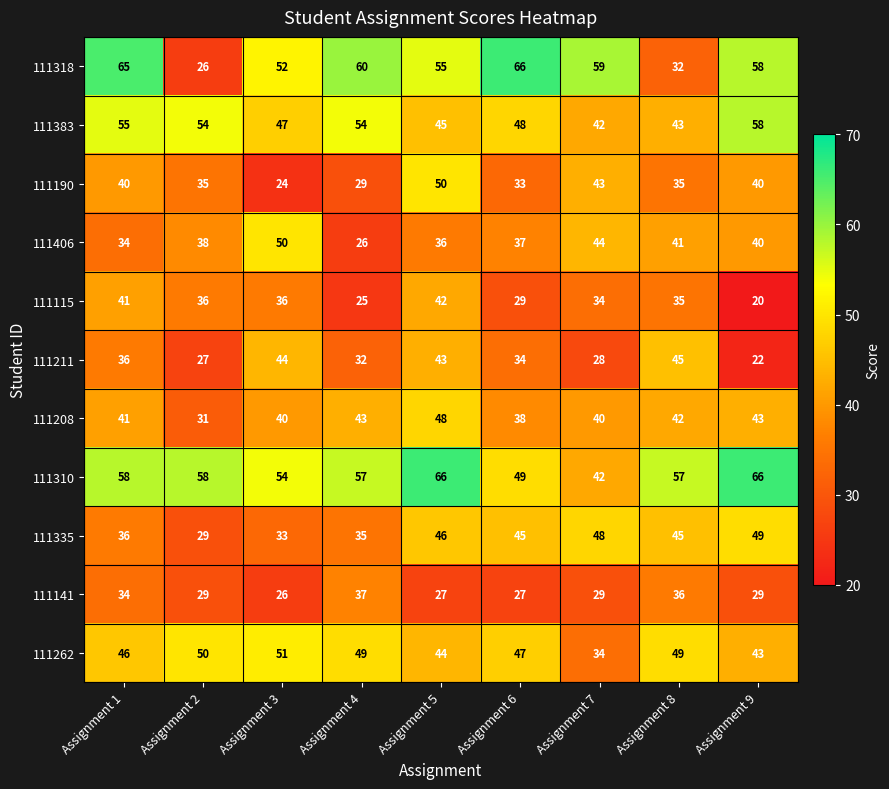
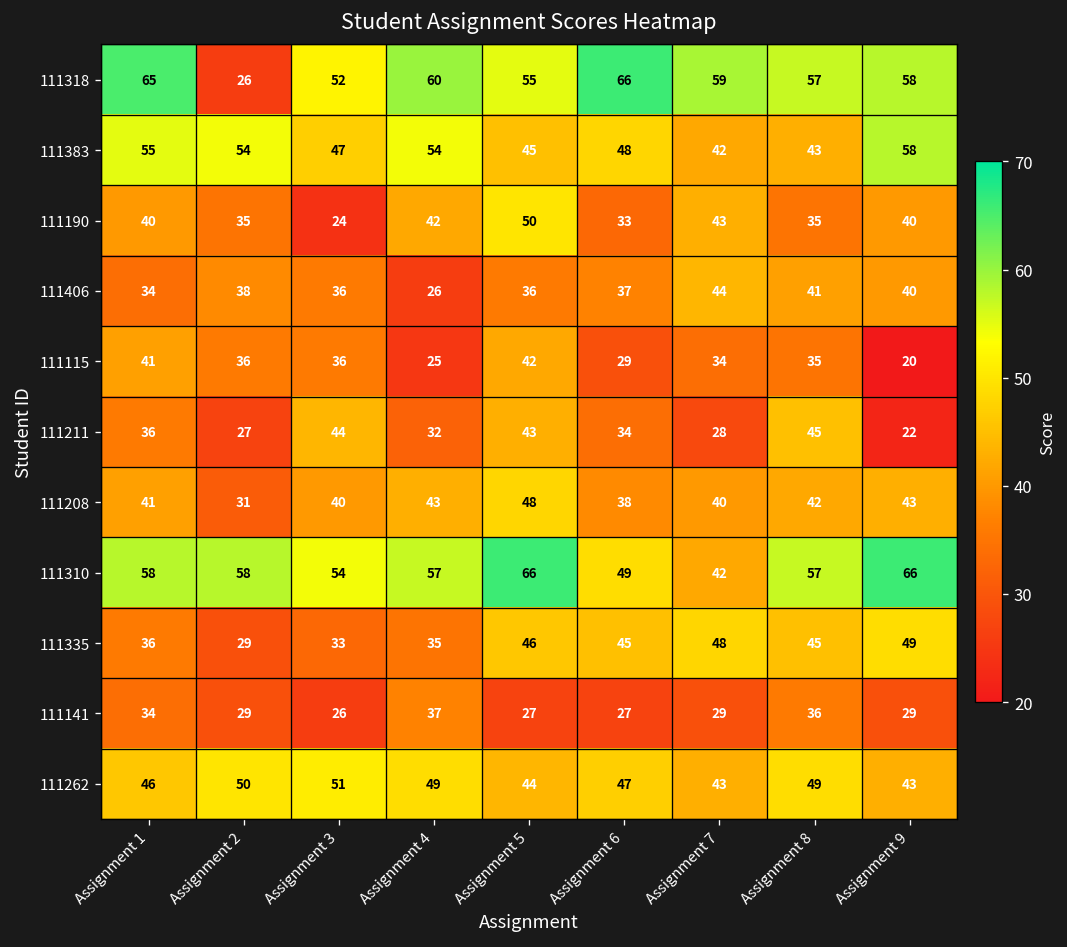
  {
    "111318": {
      "Assignment 1": 65,
      "Assignment 2": 26,
      "Assignment 3": 52,
      "Assignment 4": 60,
      "Assignment 5": 55,
      "Assignment 6": 66,
      "Assignment 7": 59,
-     "Assignment 8": 32,
+     "Assignment 8": 57,
      "Assignment 9": 58
    },
    "111383": {
      "Assignment 1": 55,
      "Assignment 2": 54,
      "Assignment 3": 47,
      "Assignment 4": 54,
      "Assignment 5": 45,
      "Assignment 6": 48,
      "Assignment 7": 42,
      "Assignment 8": 43,
      "Assignment 9": 58
    },
    "111190": {
      "Assignment 1": 40,
      "Assignment 2": 35,
      "Assignment 3": 24,
-     "Assignment 4": 29,
+     "Assignment 4": 42,
      "Assignment 5": 50,
      "Assignment 6": 33,
      "Assignment 7": 43,
      "Assignment 8": 35,
      "Assignment 9": 40
    },
    "111406": {
      "Assignment 1": 34,
      "Assignment 2": 38,
-     "Assignment 3": 50,
+     "Assignment 3": 36,
      "Assignment 4": 26,
      "Assignment 5": 36,
      "Assignment 6": 37,
      "Assignment 7": 44,
      "Assignment 8": 41,
      "Assignment 9": 40
    },
    "111115": {
      "Assignment 1": 41,
      "Assignment 2": 36,
      "Assignment 3": 36,
      "Assignment 4": 25,
      "Assignment 5": 42,
      "Assignment 6": 29,
      "Assignment 7": 34,
      "Assignment 8": 35,
      "Assignment 9": 20
    },
    "111211": {
      "Assignment 1": 36,
      "Assignment 2": 27,
      "Assignment 3": 44,
      "Assignment 4": 32,
      "Assignment 5": 43,
      "Assignment 6": 34,
      "Assignment 7": 28,
      "Assignment 8": 45,
      "Assignment 9": 22
    },
    "111208": {
      "Assignment 1": 41,
      "Assignment 2": 31,
      "Assignment 3": 40,
      "Assignment 4": 43,
      "Assignment 5": 48,
      "Assignment 6": 38,
      "Assignment 7": 40,
      "Assignment 8": 42,
      "Assignment 9": 43
    },
    "111310": {
      "Assignment 1": 58,
      "Assignment 2": 58,
      "Assignment 3": 54,
      "Assignment 4": 57,
      "Assignment 5": 66,
      "Assignment 6": 49,
      "Assignment 7": 42,
      "Assignment 8": 57,
      "Assignment 9": 66
    },
    "111335": {
      "Assignment 1": 36,
      "Assignment 2": 29,
      "Assignment 3": 33,
      "Assignment 4": 35,
      "Assignment 5": 46,
      "Assignment 6": 45,
      "Assignment 7": 48,
      "Assignment 8": 45,
      "Assignment 9": 49
    },
    "111141": {
      "Assignment 1": 34,
      "Assignment 2": 29,
      "Assignment 3": 26,
      "Assignment 4": 37,
      "Assignment 5": 27,
      "Assignment 6": 27,
      "Assignment 7": 29,
      "Assignment 8": 36,
      "Assignment 9": 29
    },
    "111262": {
      "Assignment 1": 46,
      "Assignment 2": 50,
      "Assignment 3": 51,
      "Assignment 4": 49,
      "Assignment 5": 44,
      "Assignment 6": 47,
-     "Assignment 7": 34,
+     "Assignment 7": 43,
      "Assignment 8": 49,
      "Assignment 9": 43
    }
  }
